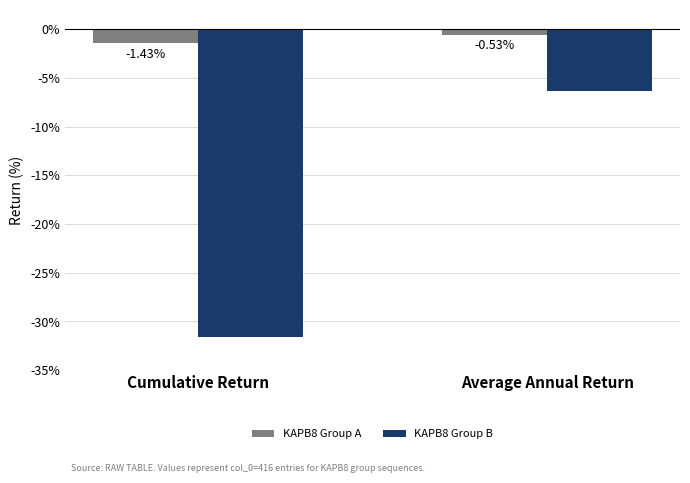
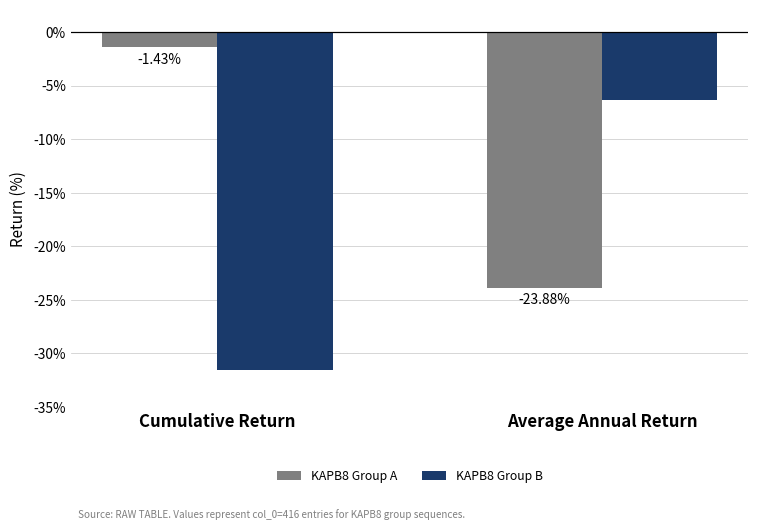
  {
    "KAPB8 Group A": {
      "Cumulative Return": "-1.43%",
-     "Average Annual Return": "-0.53%"
+     "Average Annual Return": "-23.88%"
    },
    "KAPB8 Group B": {
      "Cumulative Return": "-32%",
      "Average Annual Return": "-6%"
    }
  }
